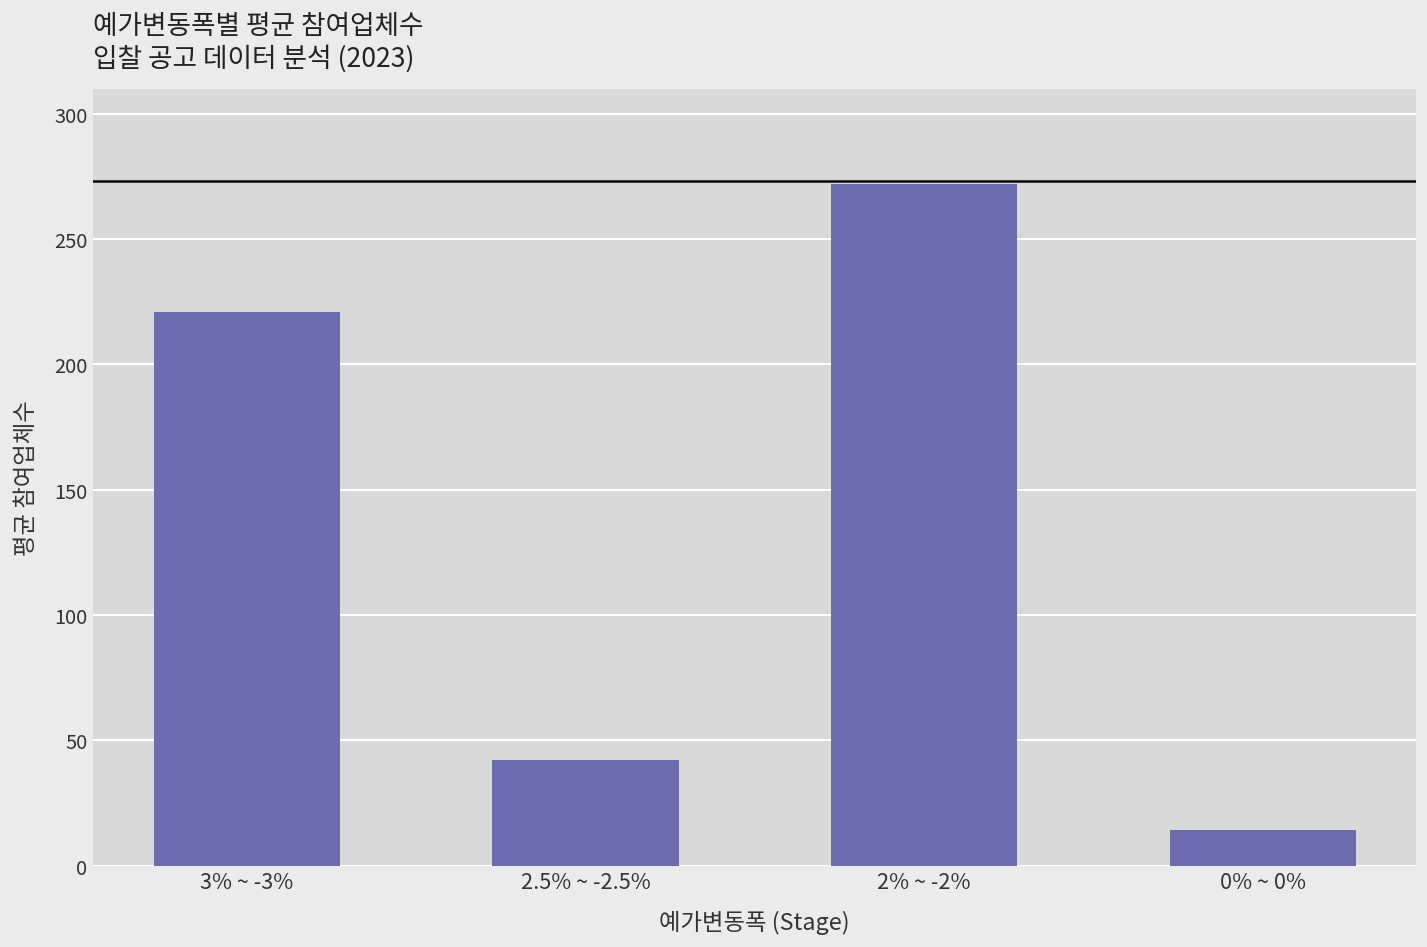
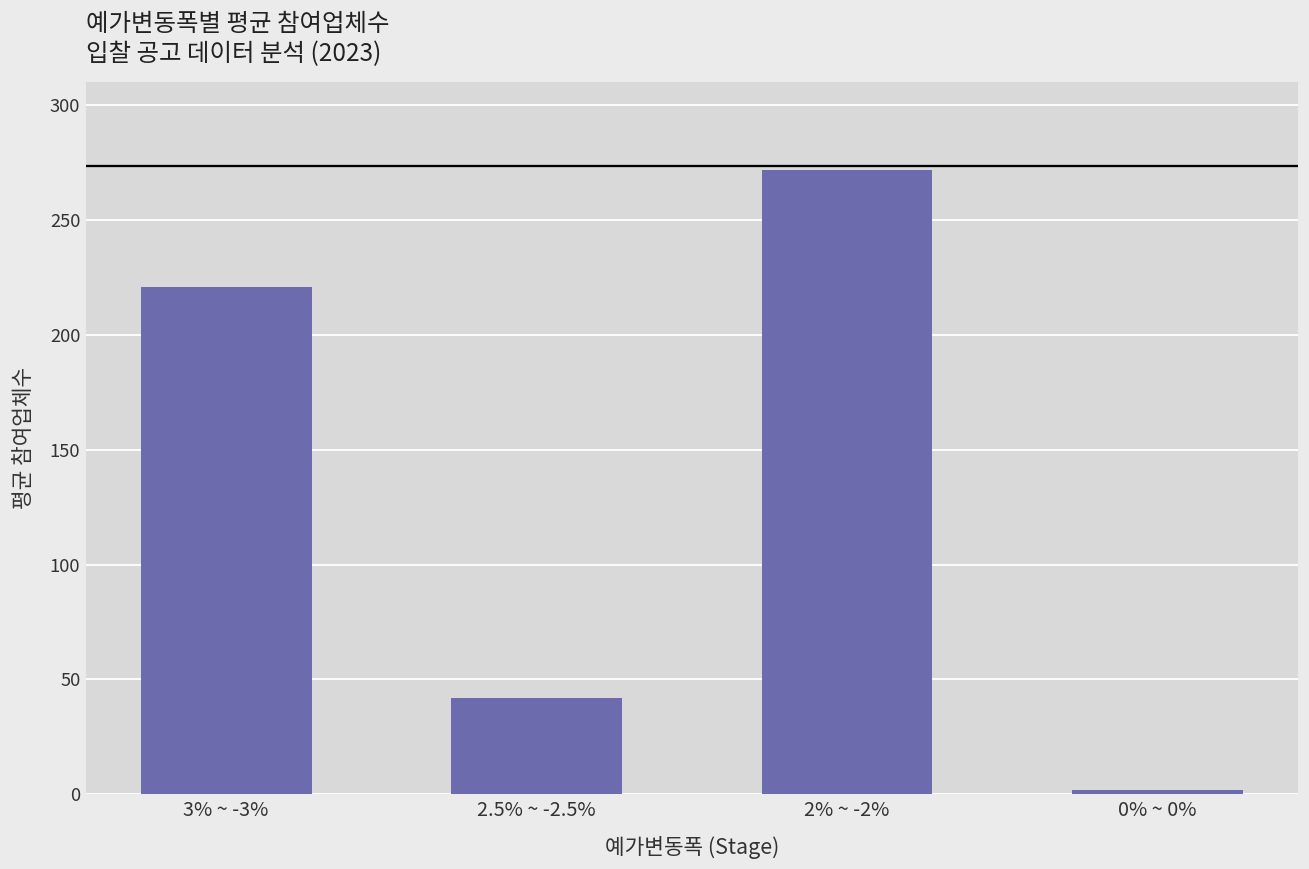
  {
    "3% ~ -3%": 221,
    "2.5% ~ -2.5%": 42,
    "2% ~ -2%": 272,
-   "0% ~ 0%": 14
+   "0% ~ 0%": 2
  }
